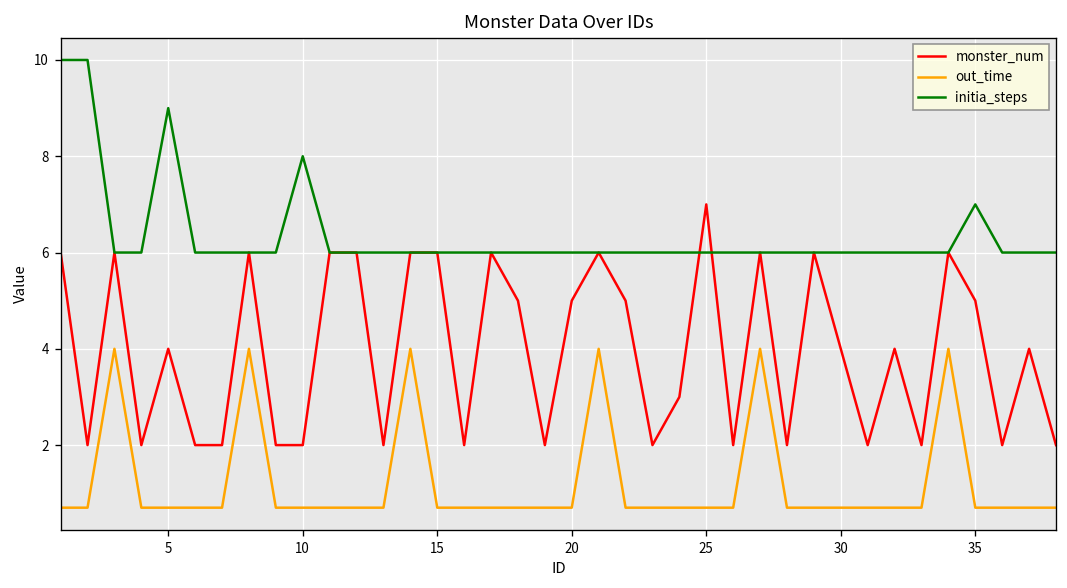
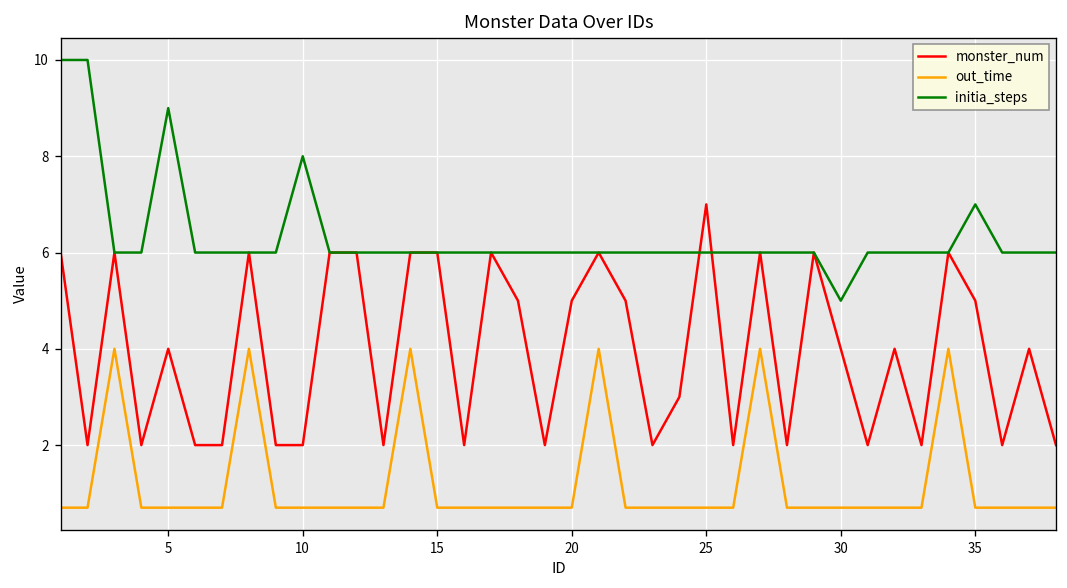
  {
    "monster_num": {
      "5": 4,
      "10": 2,
      "20": 5,
      "25": 7,
      "30": 4,
      "35": 5
    },
    "out_time": {
      "5": 0.7,
      "10": 0.7,
      "15": 0.7,
      "20": 0.7,
      "25": 0.7,
      "30": 0.7,
      "35": 0.7
    },
    "initia_steps": {
      "5": 9,
      "10": 8,
      "20": 6,
      "25": 6,
-     "30": 6,
+     "30": 5,
      "35": 7
    }
  }
